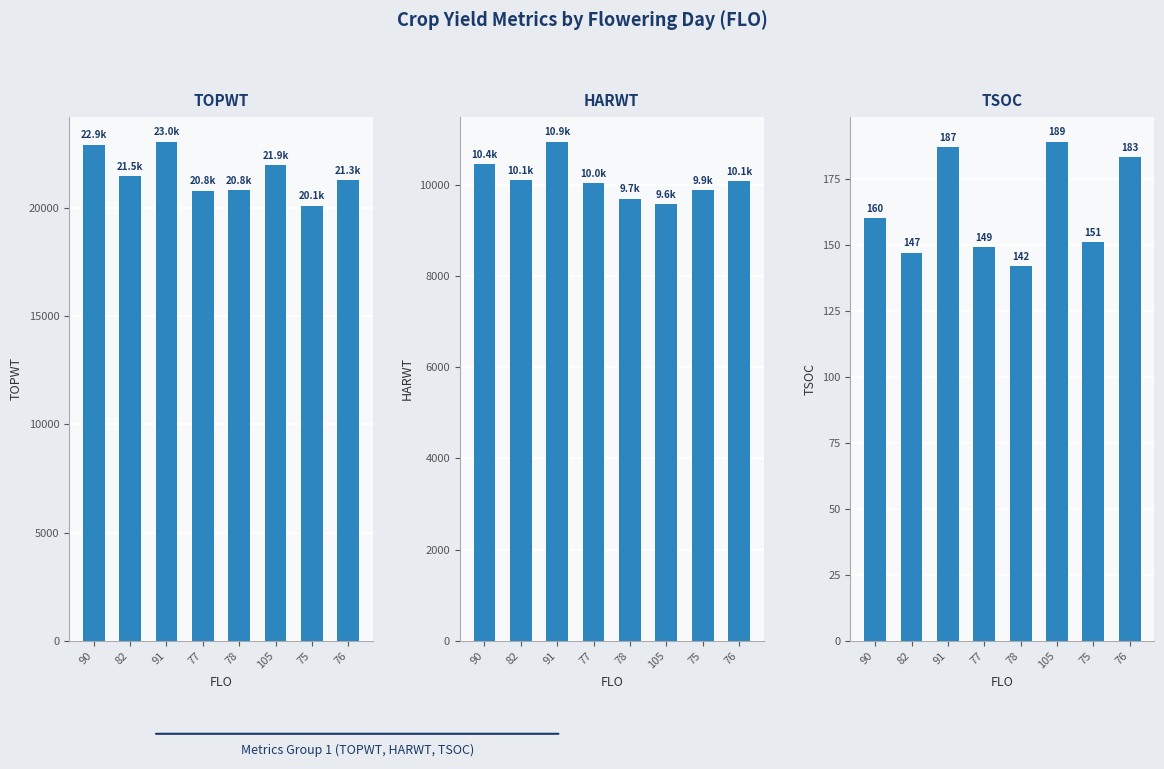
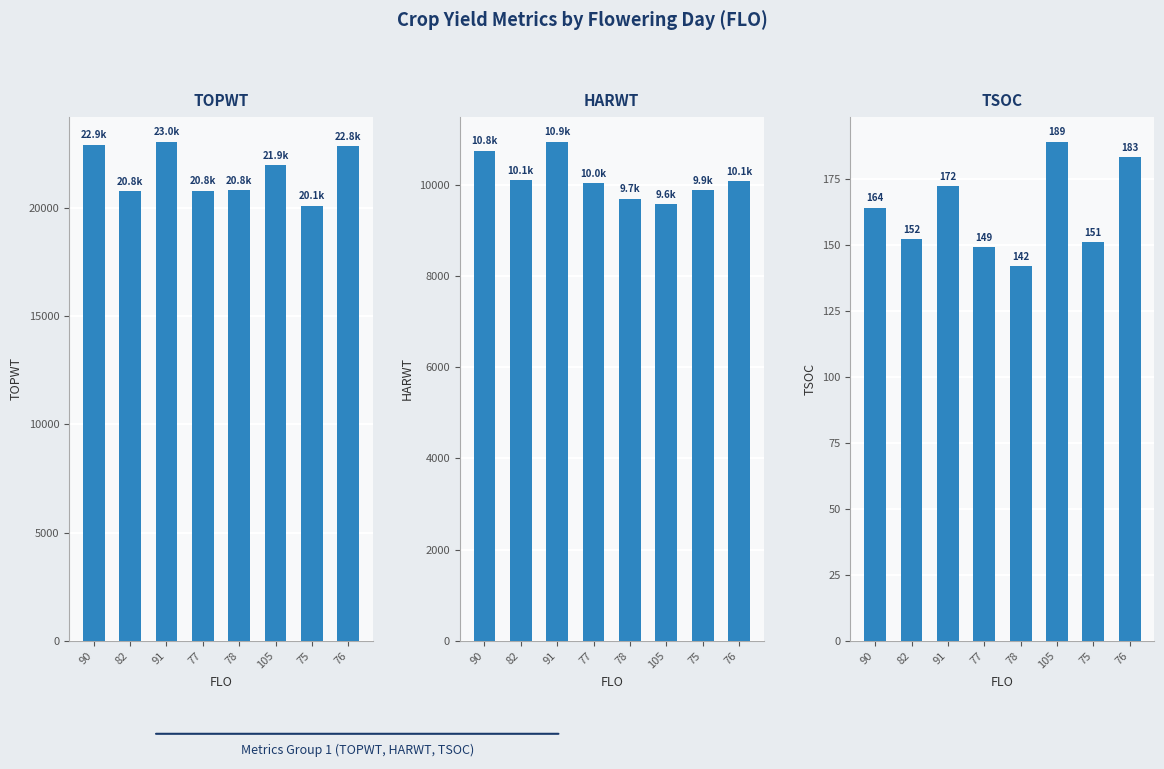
  {
    "TOPWT": {
      "90": "22.9k",
-     "82": "21.5k",
+     "82": "20.8k",
      "91": "23.0k",
      "77": "20.8k",
      "78": "20.8k",
      "105": "21.9k",
      "75": "20.1k",
-     "76": "21.3k"
+     "76": "22.8k"
    },
    "HARWT": {
-     "90": "10.4k",
+     "90": "10.8k",
      "82": "10.1k",
      "91": "10.9k",
      "77": "10.0k",
      "78": "9.7k",
      "105": "9.6k",
      "75": "9.9k",
      "76": "10.1k"
    },
    "TSOC": {
-     "90": "160",
-     "82": "147",
-     "91": "187",
+     "90": "164",
+     "82": "152",
+     "91": "172",
      "77": "149",
      "78": "142",
      "105": "189",
      "75": "151",
      "76": "183"
    }
  }
